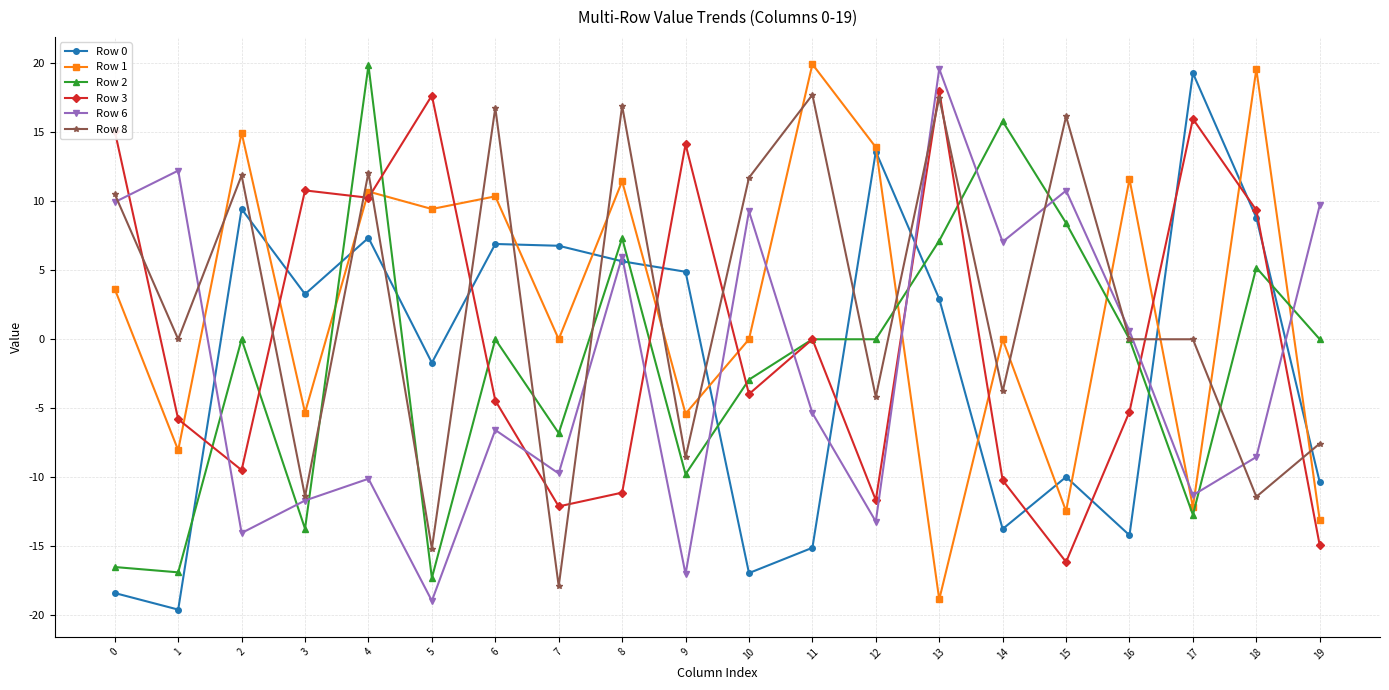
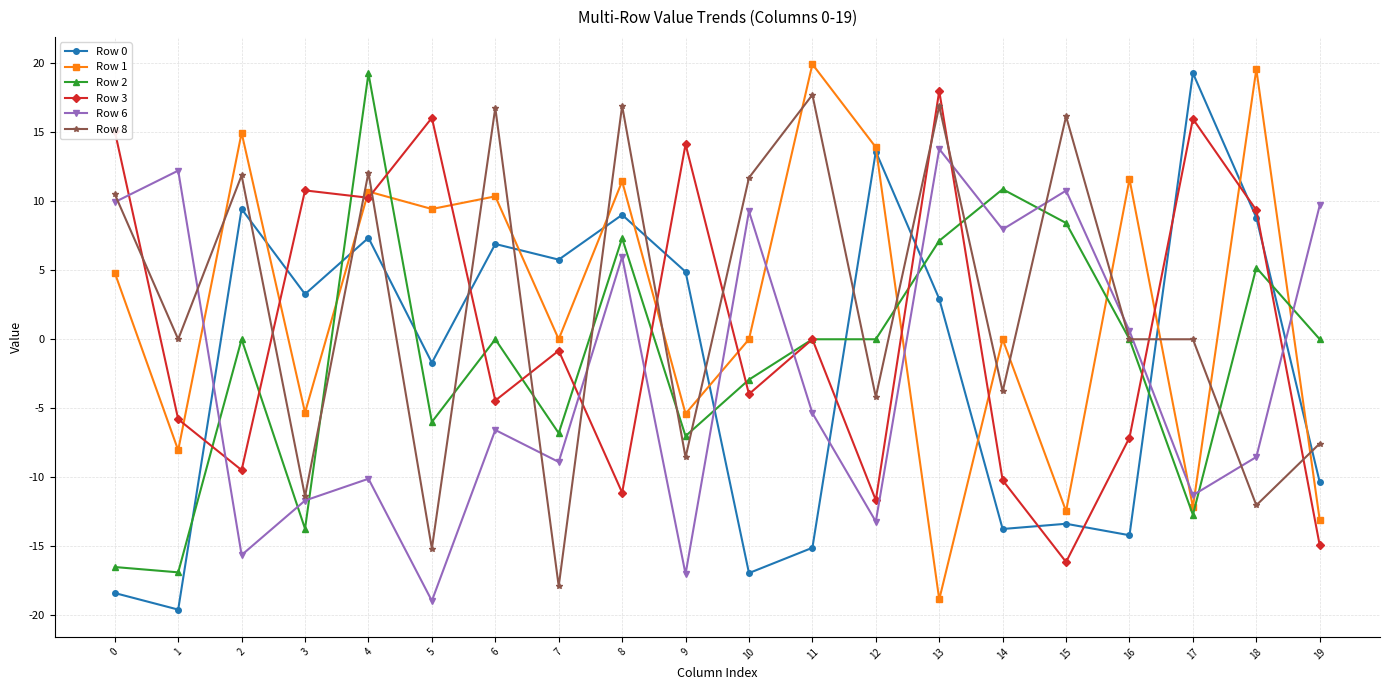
  {
    "Row 0": {
      "0": -18.4,
      "1": -19.6,
      "2": 9.4,
      "3": 3.3,
      "4": 7.3,
      "5": -1.7,
      "6": 6.9,
-     "7": 6.8,
-     "8": 5.6,
+     "7": 5.8,
+     "8": 9.0,
      "9": 4.9,
      "10": -16.9,
      "11": -15.1,
      "12": 13.6,
      "13": 2.9,
      "14": -13.7,
-     "15": -10.0,
+     "15": -13.4,
      "16": -14.2,
      "17": 19.3,
      "18": 8.8,
      "19": -10.4
    },
    "Row 1": {
-     "0": 3.6,
+     "0": 4.8,
      "1": -8.0,
      "2": 15.0,
      "3": -5.3,
      "4": 10.7,
      "5": 9.4,
      "6": 10.4,
      "7": 0.0,
      "8": 11.4,
      "9": -5.4,
      "10": 0.0,
      "11": 19.9,
      "12": 13.9,
      "13": -18.8,
      "14": 0.0,
      "15": -12.5,
      "16": 11.6,
      "17": -12.2,
      "18": 19.6,
      "19": -13.1
    },
    "Row 2": {
      "0": -16.5,
      "1": -16.9,
      "2": 0.0,
      "3": -13.7,
-     "4": 19.8,
-     "5": -17.3,
+     "4": 19.3,
+     "5": -6.0,
      "6": 0.0,
      "7": -6.8,
      "8": 7.3,
-     "9": -9.8,
+     "9": -7.0,
      "10": -2.9,
      "12": 0.0,
      "13": 7.1,
-     "14": 15.8,
+     "14": 10.9,
      "15": 8.4,
      "17": -12.7,
      "18": 5.2,
      "19": 0.0
    },
    "Row 3": {
      "1": -5.8,
      "2": -9.5,
      "3": 10.8,
      "4": 10.2,
-     "5": 17.7,
+     "5": 16.0,
      "6": -4.4,
-     "7": -12.1,
+     "7": -0.8,
      "8": -11.1,
      "9": 14.1,
      "10": -4.0,
      "12": -11.7,
      "13": 18.0,
      "14": -10.2,
      "15": -16.1,
-     "16": -5.2,
+     "16": -7.1,
      "17": 16.0,
      "18": 9.4,
      "19": -14.9
    },
    "Row 6": {
      "0": 9.9,
      "1": 12.2,
-     "2": -14.0,
+     "2": -15.6,
      "3": -11.7,
      "4": -10.1,
      "5": -18.9,
      "6": -6.6,
-     "7": -9.7,
+     "7": -8.9,
      "8": 6.0,
      "9": -17.0,
      "10": 9.3,
      "11": -5.4,
      "12": -13.2,
-     "13": 19.6,
-     "14": 7.1,
+     "13": 13.8,
+     "14": 8.0,
      "15": 10.8,
      "16": 0.6,
      "17": -11.3,
      "18": -8.5,
      "19": 9.7
    },
    "Row 8": {
      "0": 10.5,
      "1": 0.0,
      "2": 11.9,
      "3": -11.4,
      "4": 12.1,
      "5": -15.2,
      "6": 16.8,
      "7": -17.9,
      "8": 16.9,
      "9": -8.6,
      "10": 11.7,
      "11": 17.7,
      "12": -4.2,
-     "13": 17.5,
+     "13": 16.9,
      "14": -3.8,
      "15": 16.1,
      "17": 0.0,
-     "18": -11.4,
+     "18": -12.0,
      "19": -7.6
    }
  }
